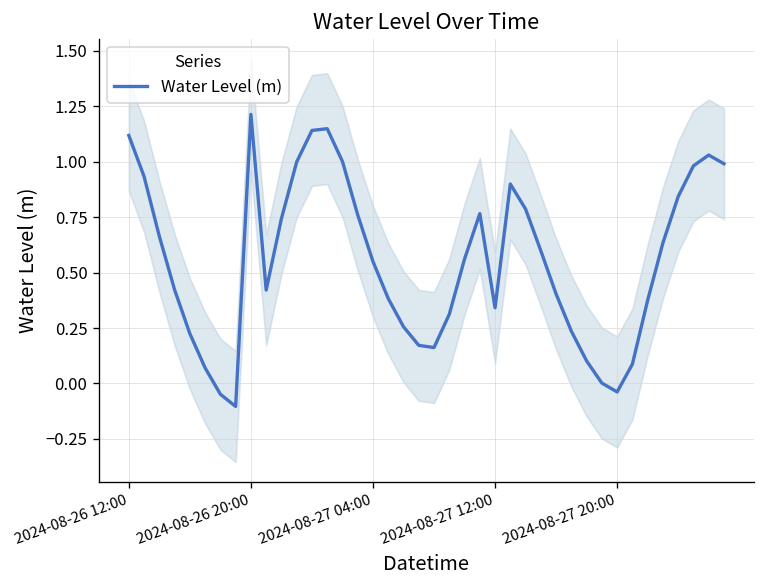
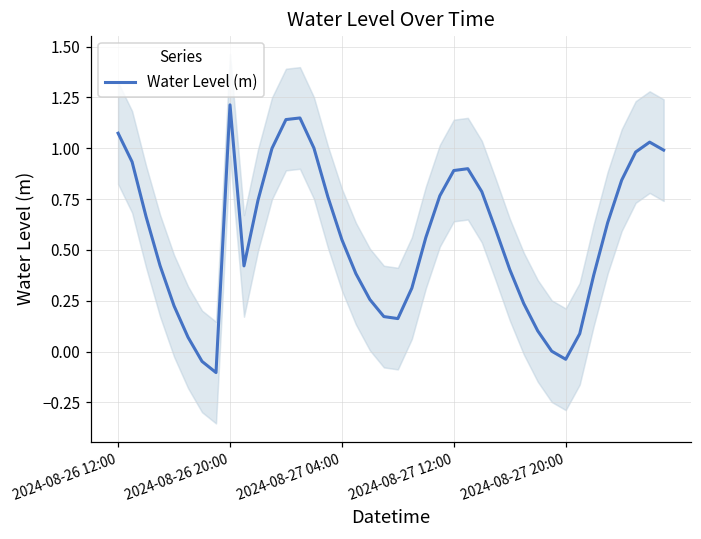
  {
    "Water Level (m)": {
-     "2024-08-26 12:00": 1.12,
+     "2024-08-26 12:00": 1.07,
      "2024-08-26 20:00": 1.21,
      "2024-08-27 04:00": 0.55,
-     "2024-08-27 12:00": 0.34,
+     "2024-08-27 12:00": 0.89,
      "2024-08-27 20:00": -0.04
    }
  }
